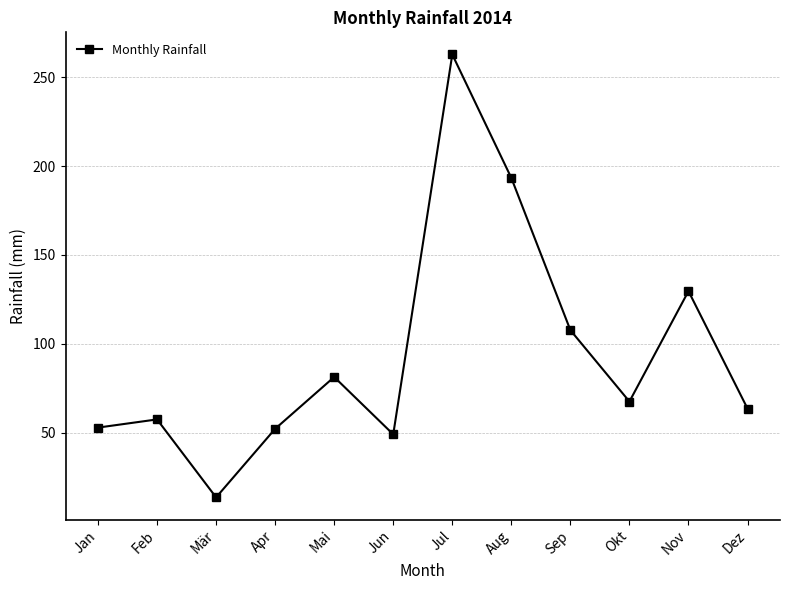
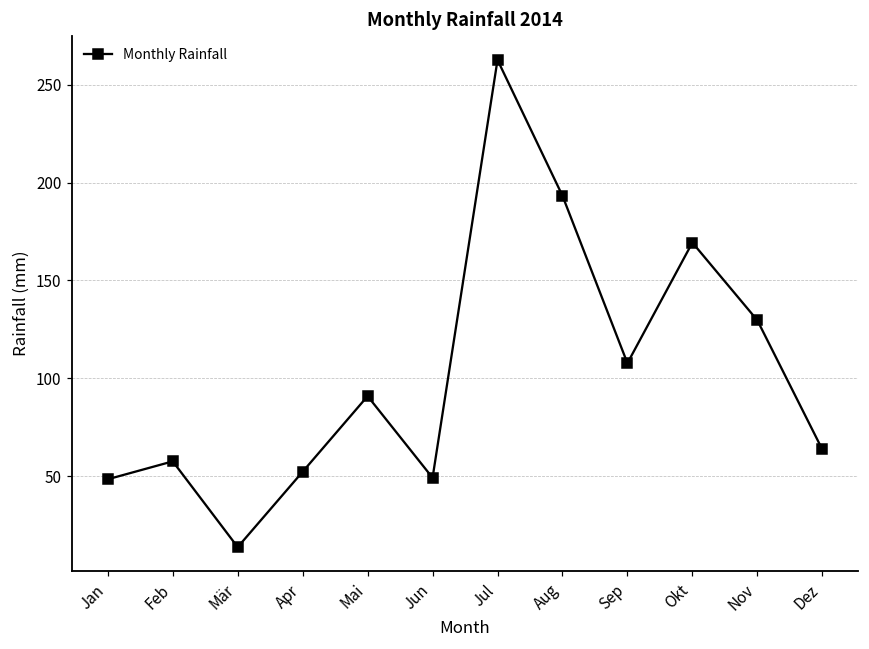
  {
-   "Jan": 53,
+   "Jan": 48,
    "Feb": 58,
    "Mär": 14,
    "Apr": 52,
-   "Mai": 81,
+   "Mai": 91,
    "Jun": 49,
    "Jul": 263,
    "Aug": 193,
    "Sep": 108,
-   "Okt": 68,
+   "Okt": 169,
    "Nov": 130,
    "Dez": 64
  }
